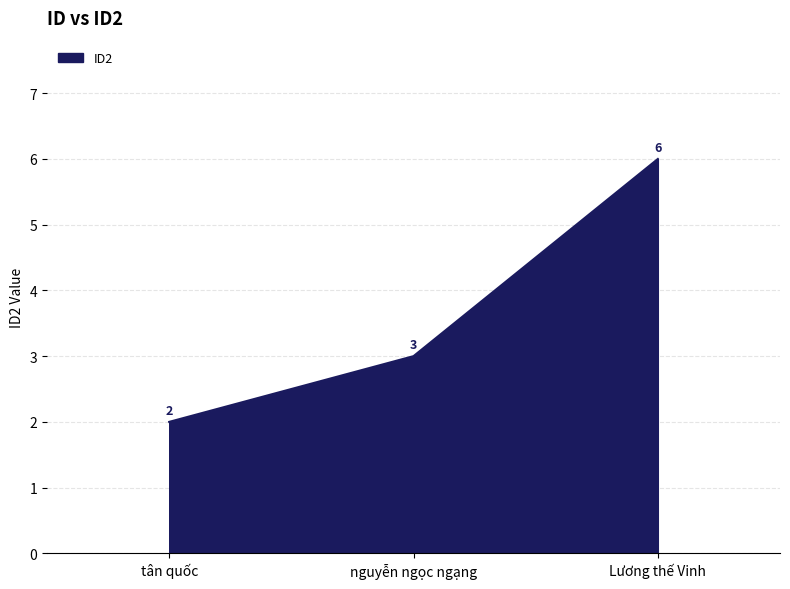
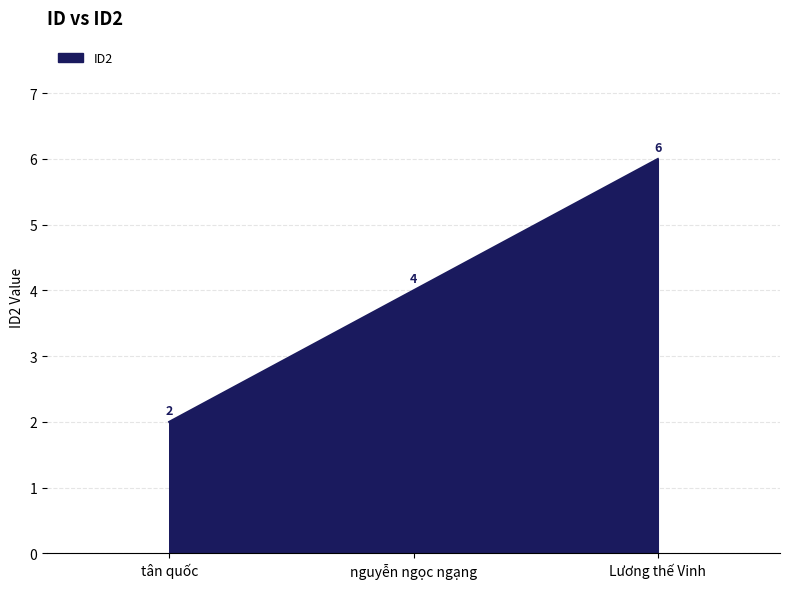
  {
    "tân quốc": 2,
-   "nguyễn ngọc ngạng": 3,
+   "nguyễn ngọc ngạng": 4,
    "Lương thế Vinh": 6
  }
